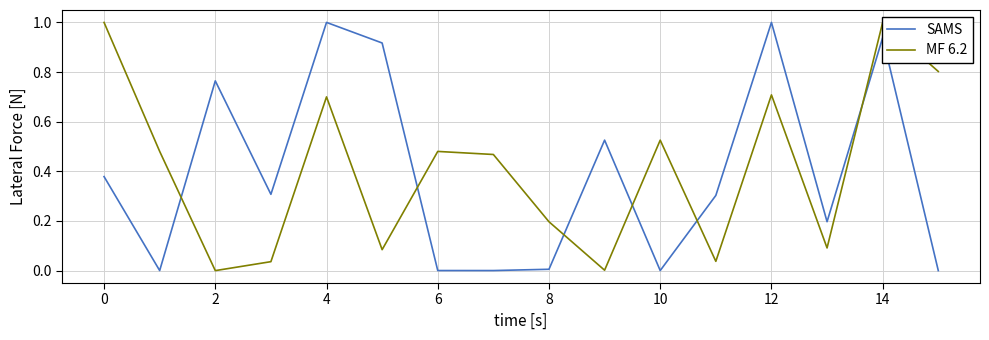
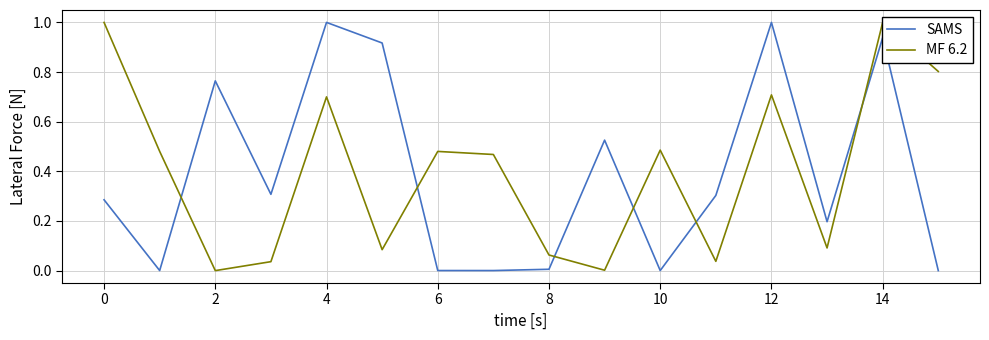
  {
    "SAMS": {
-     "0": 0.38,
+     "0": 0.29,
      "2": 0.76,
      "4": 1.00,
      "6": 0.00,
      "8": 0.01,
      "10": 0.00,
      "12": 1.00
    },
    "MF 6.2": {
      "0": 1.00,
      "2": 0.00,
      "4": 0.70,
      "6": 0.48,
-     "8": 0.20,
-     "10": 0.53,
+     "8": 0.06,
+     "10": 0.49,
      "12": 0.71
    }
  }
